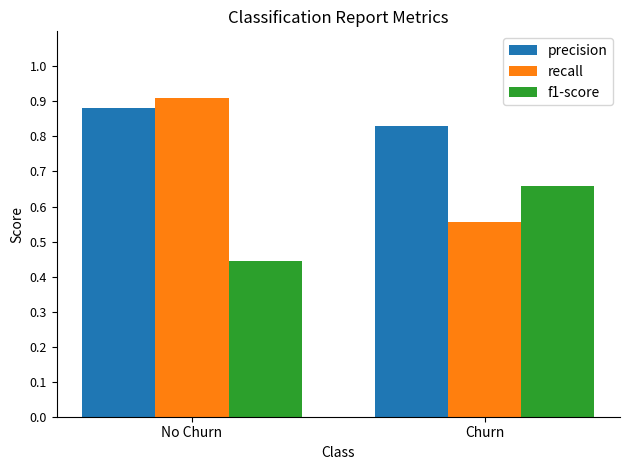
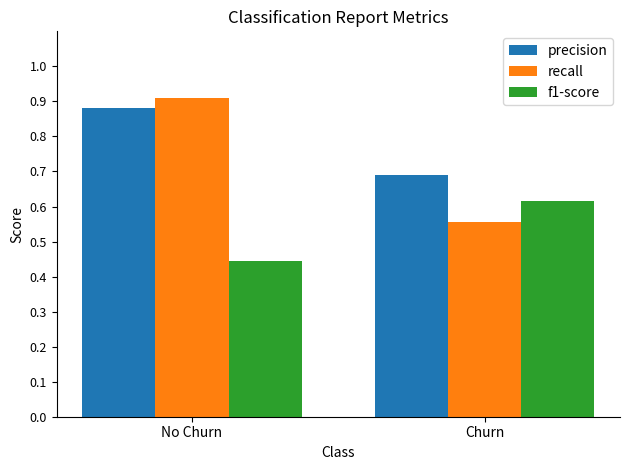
  {
    "precision": {
      "No Churn": 0.88,
-     "Churn": 0.83
+     "Churn": 0.69
    },
    "recall": {
      "No Churn": 0.91,
      "Churn": 0.56
    },
    "f1-score": {
      "No Churn": 0.44,
-     "Churn": 0.66
+     "Churn": 0.62
    }
  }
